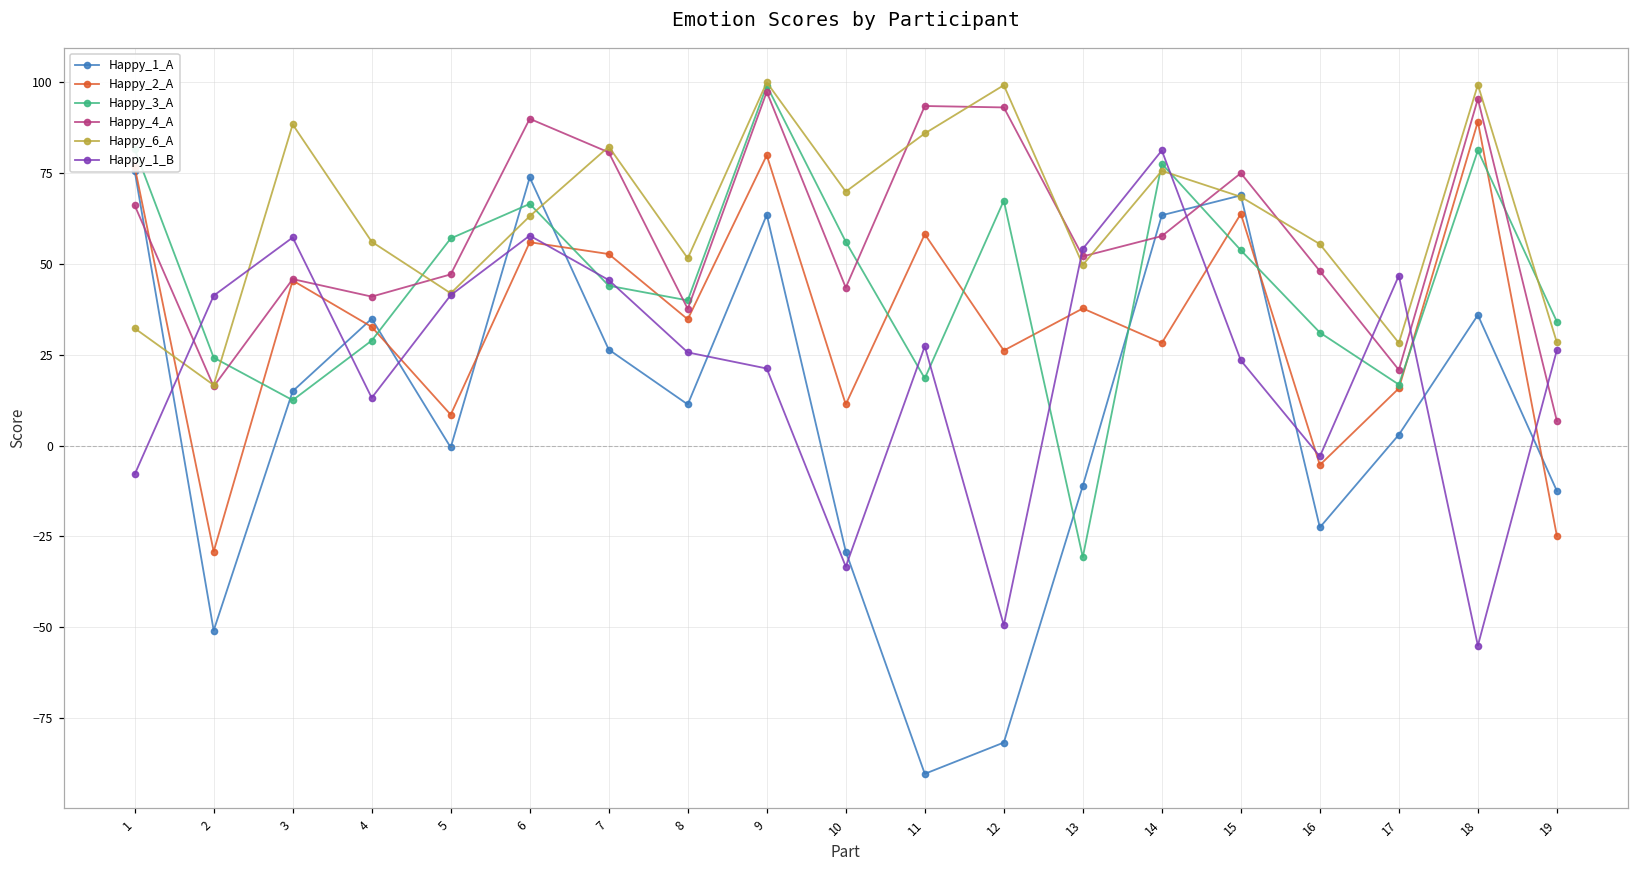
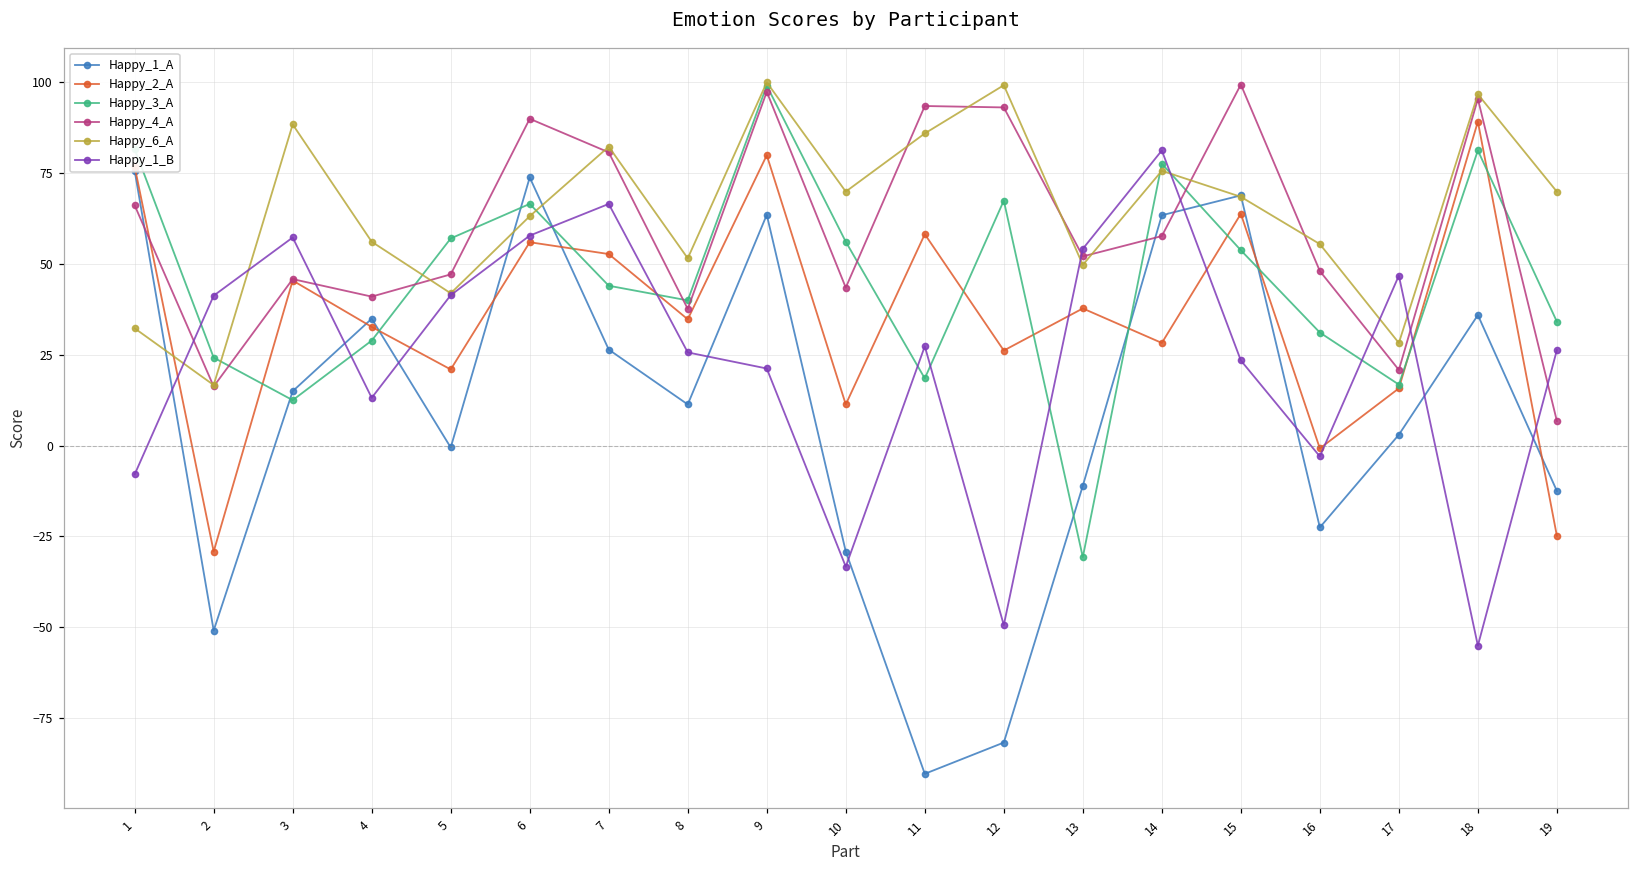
  {
    "Happy_1_A": {
      "1": 76,
      "2": -51,
      "3": 15,
      "4": 35,
      "5": -1,
      "6": 74,
      "7": 26,
      "8": 11,
      "9": 64,
      "10": -29,
      "11": -90,
      "12": -82,
      "13": -11,
      "14": 63,
      "16": -23,
      "17": 3,
      "18": 36,
      "19": -13
    },
    "Happy_2_A": {
      "1": 77,
      "2": -29,
      "4": 33,
-     "5": 9,
+     "5": 21,
      "6": 56,
      "7": 53,
      "8": 35,
      "9": 80,
      "10": 11,
      "11": 58,
      "12": 26,
      "13": 38,
      "14": 28,
      "15": 64,
-     "16": -5,
+     "16": -1,
      "17": 16,
      "18": 89,
      "19": -25
    },
    "Happy_3_A": {
      "2": 24,
      "3": 13,
      "4": 29,
      "5": 57,
      "6": 67,
      "7": 44,
      "8": 40,
      "9": 99,
      "10": 56,
      "11": 18,
      "12": 67,
      "13": -31,
      "14": 78,
      "15": 54,
      "16": 31,
      "17": 17,
      "18": 81,
      "19": 34
    },
    "Happy_4_A": {
      "1": 66,
      "4": 41,
      "5": 47,
      "6": 90,
      "7": 81,
      "8": 38,
      "9": 97,
      "10": 43,
      "11": 93,
      "12": 93,
      "13": 52,
      "14": 58,
-     "15": 75,
+     "15": 99,
      "16": 48,
      "17": 21,
      "18": 95,
      "19": 7
    },
    "Happy_6_A": {
      "1": 32,
      "3": 88,
      "4": 56,
      "6": 63,
      "7": 82,
      "8": 52,
      "9": 100,
      "10": 70,
      "11": 86,
      "12": 99,
      "13": 50,
      "14": 76,
      "16": 55,
      "17": 28,
-     "18": 99,
-     "19": 28
+     "18": 97,
+     "19": 70
    },
    "Happy_1_B": {
      "1": -8,
      "2": 41,
      "3": 57,
      "4": 13,
      "6": 58,
-     "7": 46,
+     "7": 67,
      "8": 26,
      "9": 21,
      "10": -33,
      "11": 27,
      "12": -49,
      "13": 54,
      "14": 81,
      "15": 23,
      "16": -3,
      "17": 47,
      "18": -55,
      "19": 26
    }
  }
